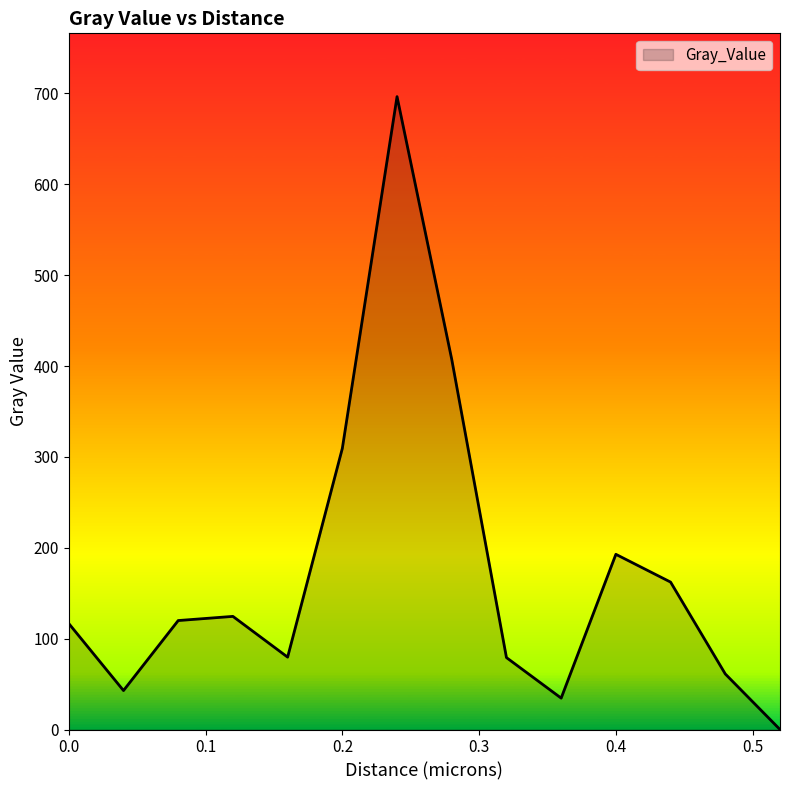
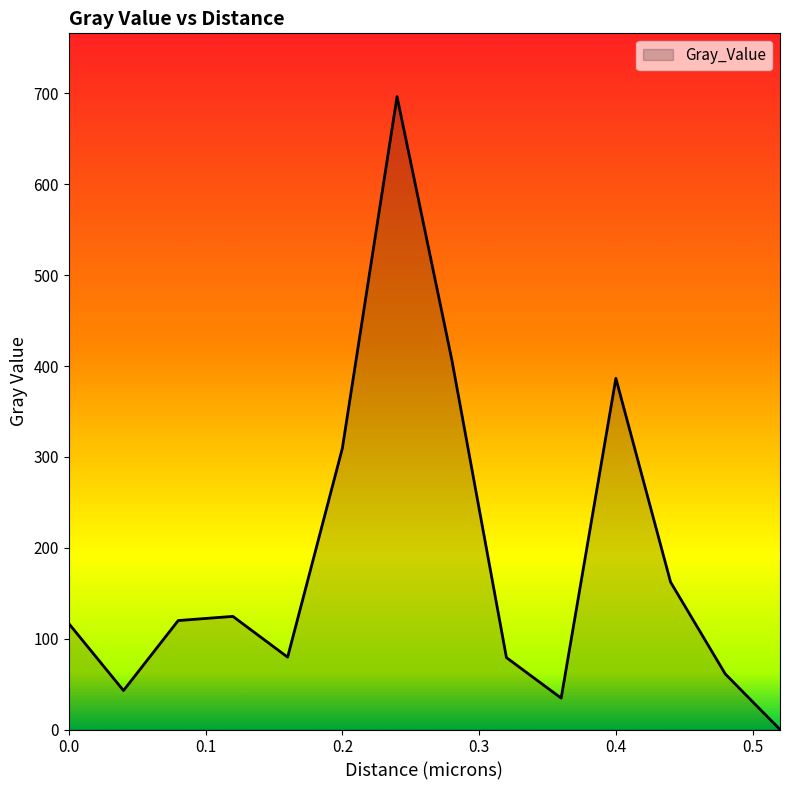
  {
    "0.0": 120,
    "0.2": 310,
-   "0.4": 190
+   "0.4": 390
  }
